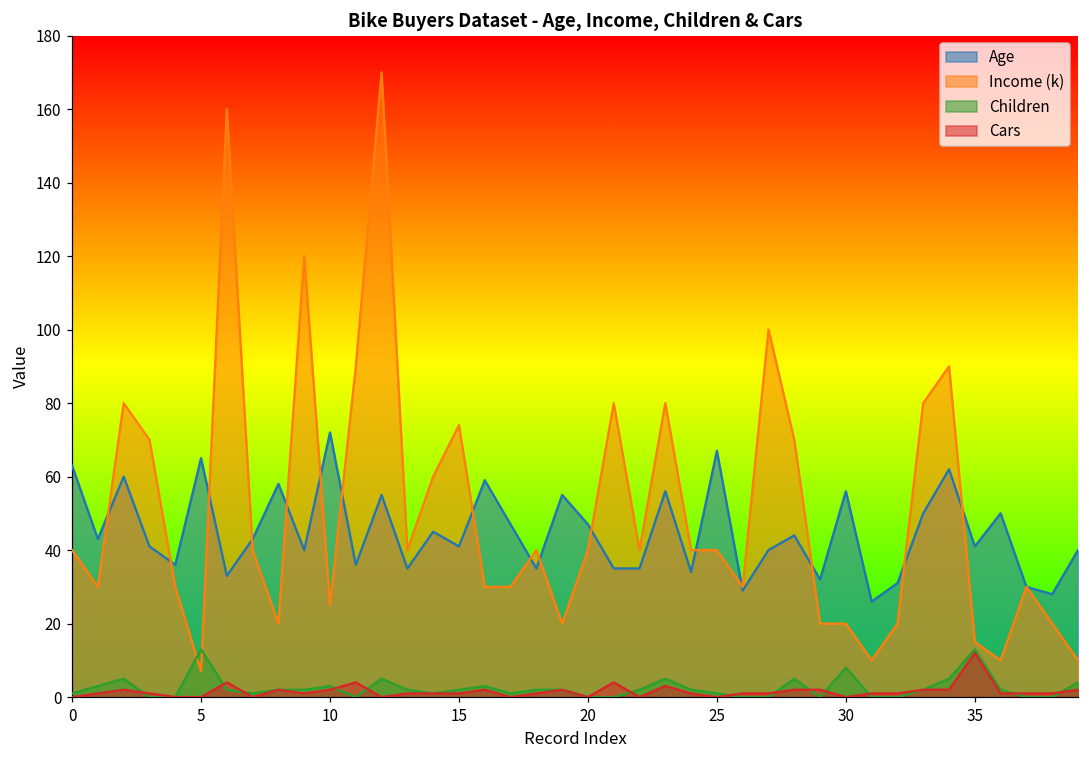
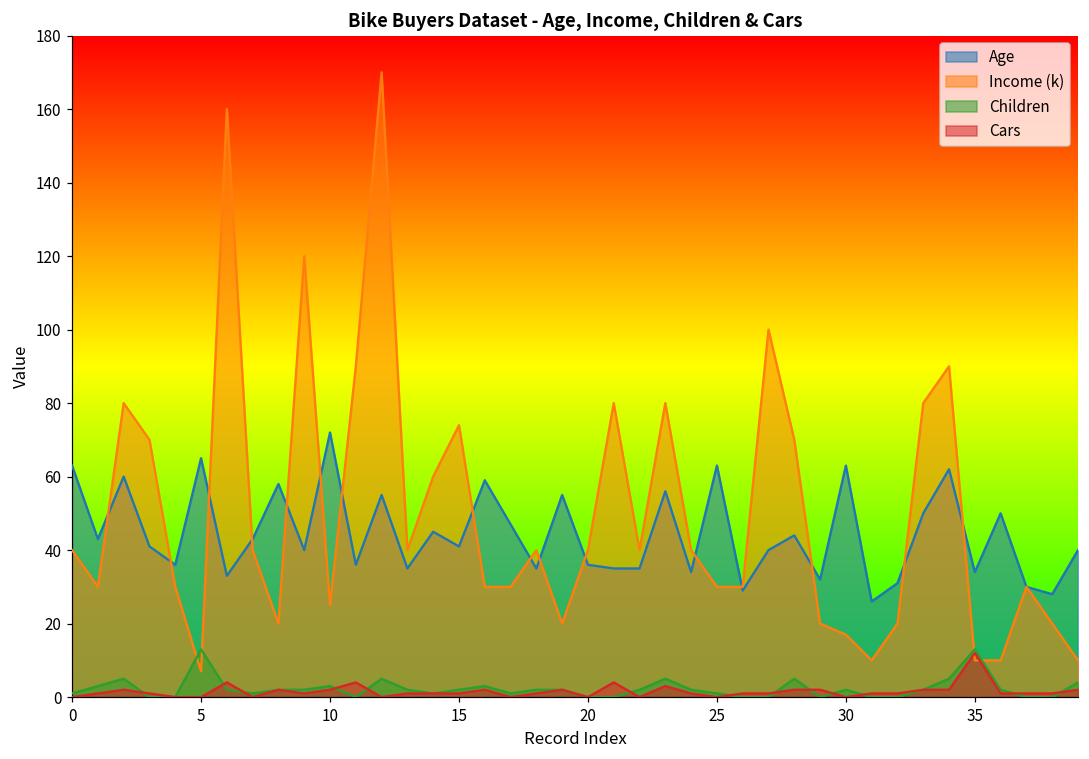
  {
    "Age": {
      "0": 63,
      "5": 65,
      "10": 72,
      "15": 41,
-     "20": 47,
-     "25": 67,
-     "30": 56,
-     "35": 41
+     "20": 36,
+     "25": 63,
+     "30": 63,
+     "35": 34
    },
    "Income (k)": {
      "0": 40,
      "5": 7,
      "10": 25,
      "15": 74,
      "20": 40,
-     "25": 40,
-     "30": 20,
-     "35": 15
+     "25": 30,
+     "30": 17,
+     "35": 10
    },
    "Children": {
      "0": 1,
      "5": 13,
      "10": 3,
      "15": 2,
      "25": 1,
-     "30": 8,
+     "30": 2,
      "35": 13
    },
    "Cars": {
      "0": 0,
      "5": 0,
      "10": 2,
      "15": 1,
      "25": 0,
      "30": 0,
      "35": 12
    }
  }
